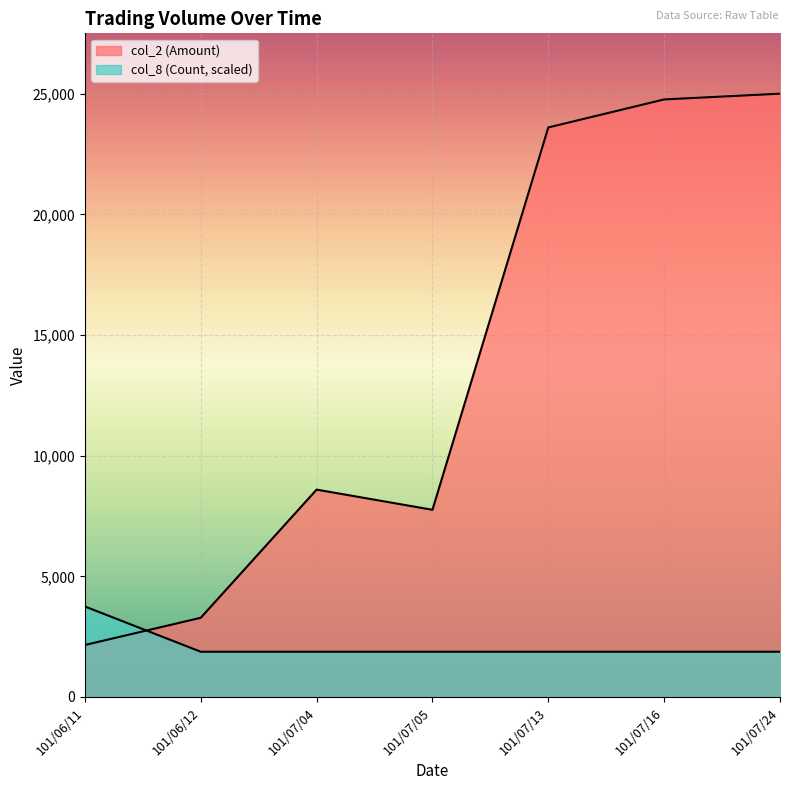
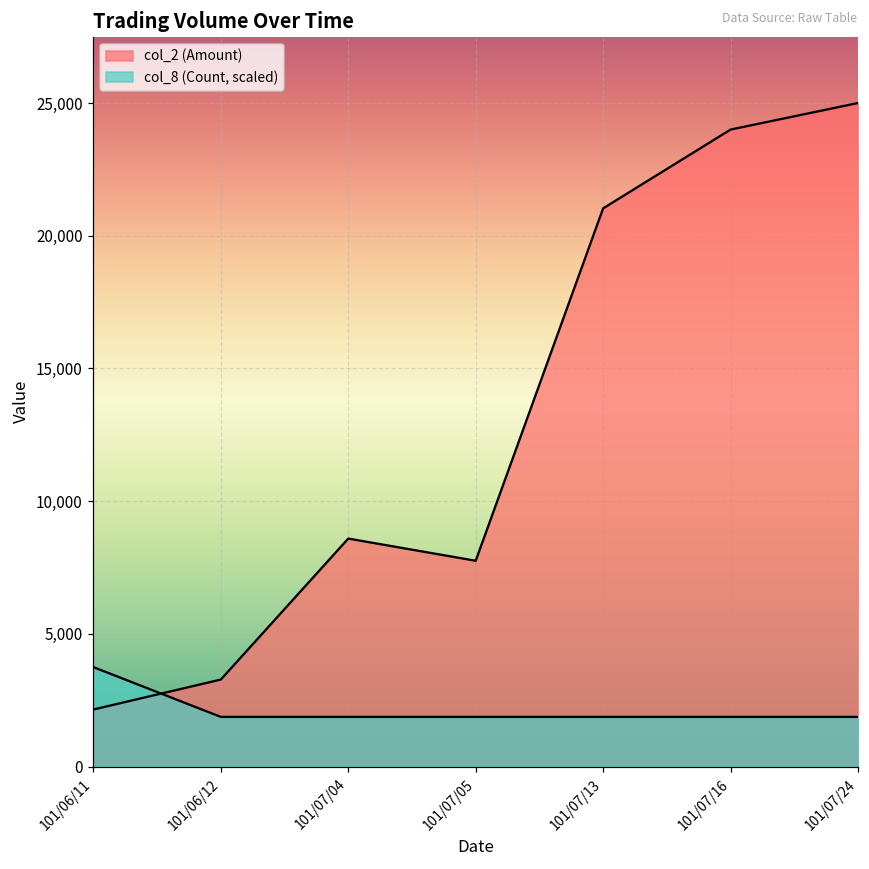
  {
    "col_2 (Amount)": {
      "101/06/11": "2,200",
      "101/06/12": "3,300",
      "101/07/04": "8,600",
      "101/07/05": "7,800",
-     "101/07/13": "23,600",
-     "101/07/16": "24,800",
+     "101/07/13": "21,000",
+     "101/07/16": "24,000",
      "101/07/24": "25,000"
    },
    "col_8 (Count, scaled)": {
      "101/06/11": "3,800",
      "101/06/12": "1,900",
      "101/07/04": "1,900",
      "101/07/05": "1,900",
      "101/07/13": "1,900",
      "101/07/16": "1,900",
      "101/07/24": "1,900"
    }
  }
